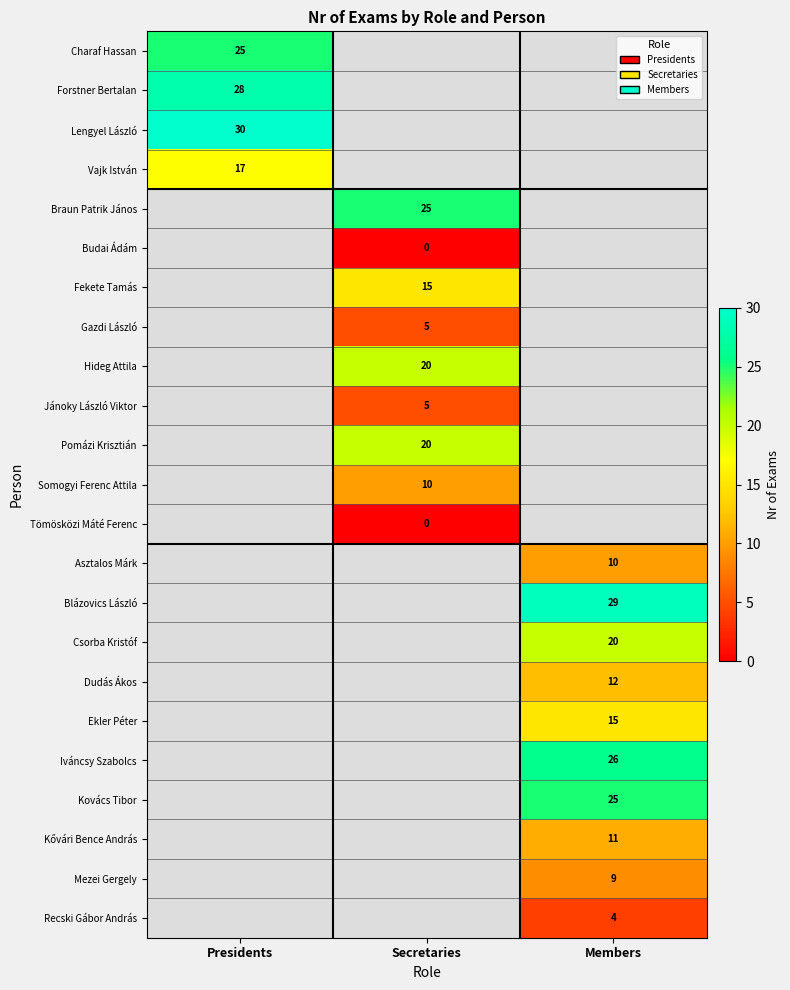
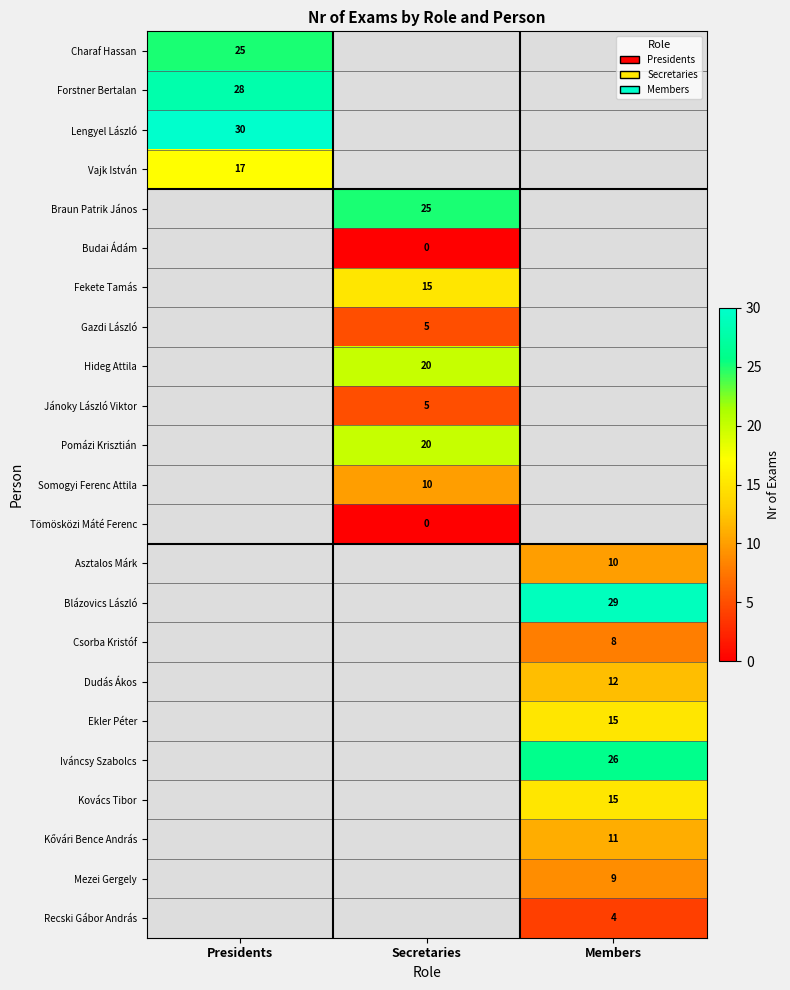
  {
    "Charaf Hassan": {
      "Presidents": 25
    },
    "Forstner Bertalan": {
      "Presidents": 28
    },
    "Lengyel László": {
      "Presidents": 30
    },
    "Vajk István": {
      "Presidents": 17
    },
    "Braun Patrik János": {
      "Secretaries": 25
    },
    "Budai Ádám": {
      "Secretaries": 0
    },
    "Fekete Tamás": {
      "Secretaries": 15
    },
    "Gazdi László": {
      "Secretaries": 5
    },
    "Hideg Attila": {
      "Secretaries": 20
    },
    "Jánoky László Viktor": {
      "Secretaries": 5
    },
    "Pomázi Krisztián": {
      "Secretaries": 20
    },
    "Somogyi Ferenc Attila": {
      "Secretaries": 10
    },
    "Tömösközi Máté Ferenc": {
      "Secretaries": 0
    },
    "Asztalos Márk": {
      "Members": 10
    },
    "Blázovics László": {
      "Members": 29
    },
    "Csorba Kristóf": {
-     "Members": 20
+     "Members": 8
    },
    "Dudás Ákos": {
      "Members": 12
    },
    "Ekler Péter": {
      "Members": 15
    },
    "Iváncsy Szabolcs": {
      "Members": 26
    },
    "Kovács Tibor": {
-     "Members": 25
+     "Members": 15
    },
    "Kővári Bence András": {
      "Members": 11
    },
    "Mezei Gergely": {
      "Members": 9
    },
    "Recski Gábor András": {
      "Members": 4
    }
  }
